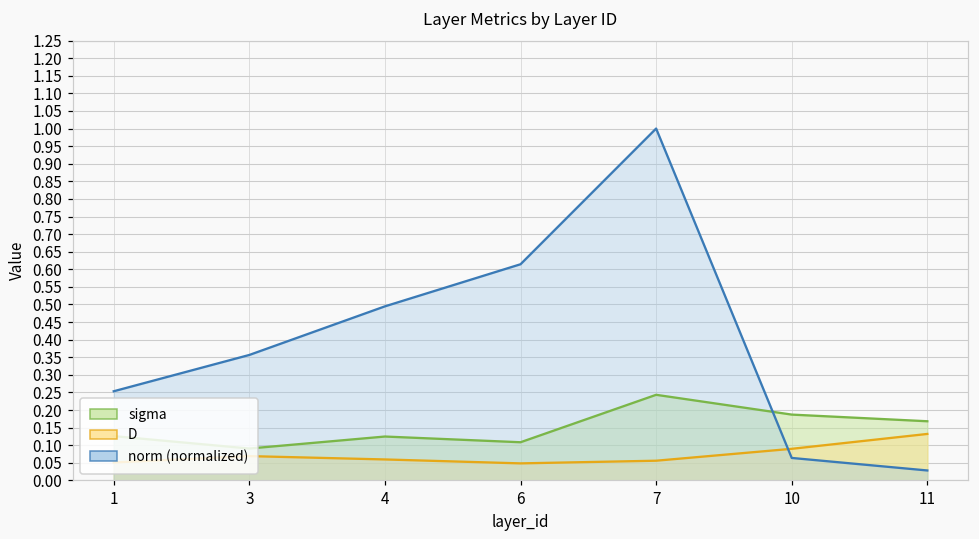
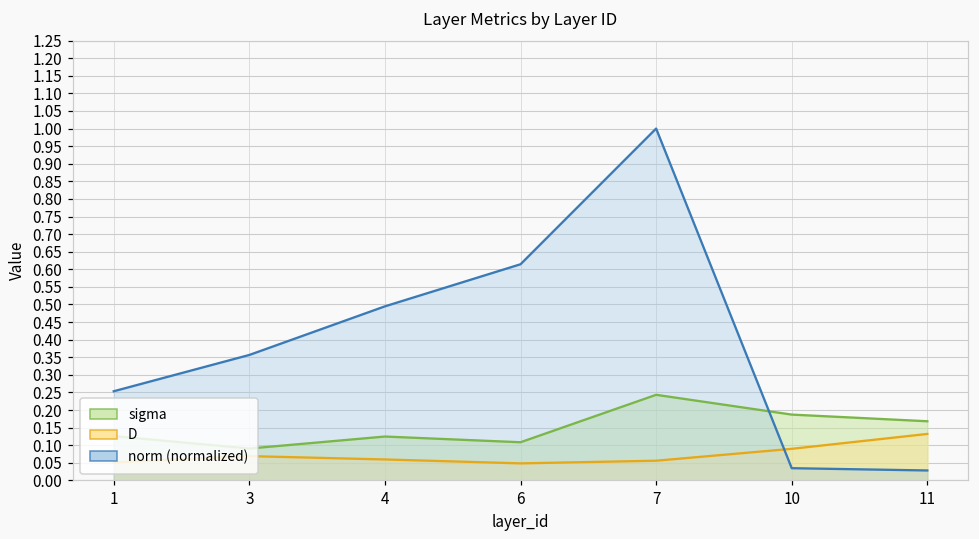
  {
    "norm (normalized)": {
      "1": 0.25,
      "3": 0.36,
      "4": 0.49,
      "6": 0.61,
      "7": 1.00,
-     "10": 0.06,
+     "10": 0.03,
      "11": 0.03
    }
  }
